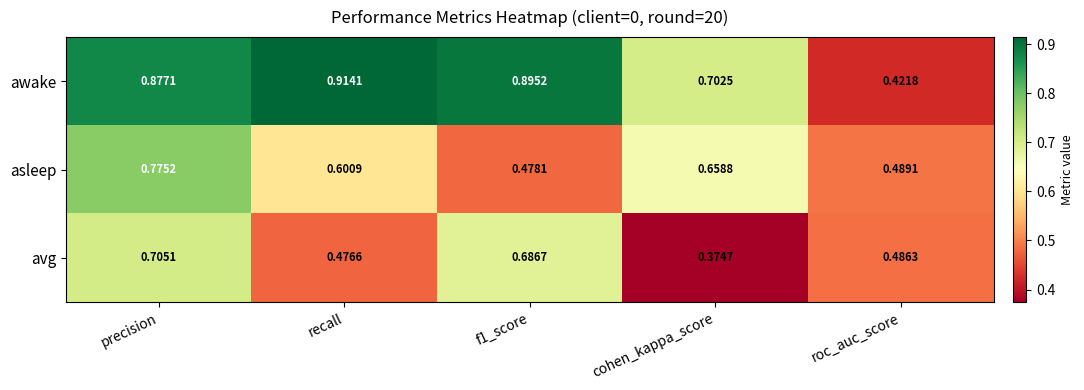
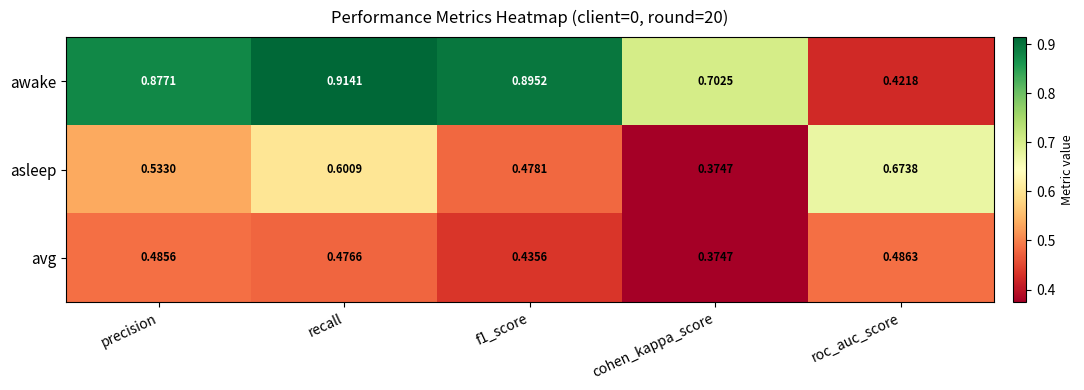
  {
    "awake": {
      "precision": 0.8771,
      "recall": 0.9141,
      "f1_score": 0.8952,
      "cohen_kappa_score": 0.7025,
      "roc_auc_score": 0.4218
    },
    "asleep": {
-     "precision": 0.7752,
+     "precision": 0.5330,
      "recall": 0.6009,
      "f1_score": 0.4781,
-     "cohen_kappa_score": 0.6588,
-     "roc_auc_score": 0.4891
+     "cohen_kappa_score": 0.3747,
+     "roc_auc_score": 0.6738
    },
    "avg": {
-     "precision": 0.7051,
+     "precision": 0.4856,
      "recall": 0.4766,
-     "f1_score": 0.6867,
+     "f1_score": 0.4356,
      "cohen_kappa_score": 0.3747,
      "roc_auc_score": 0.4863
    }
  }
